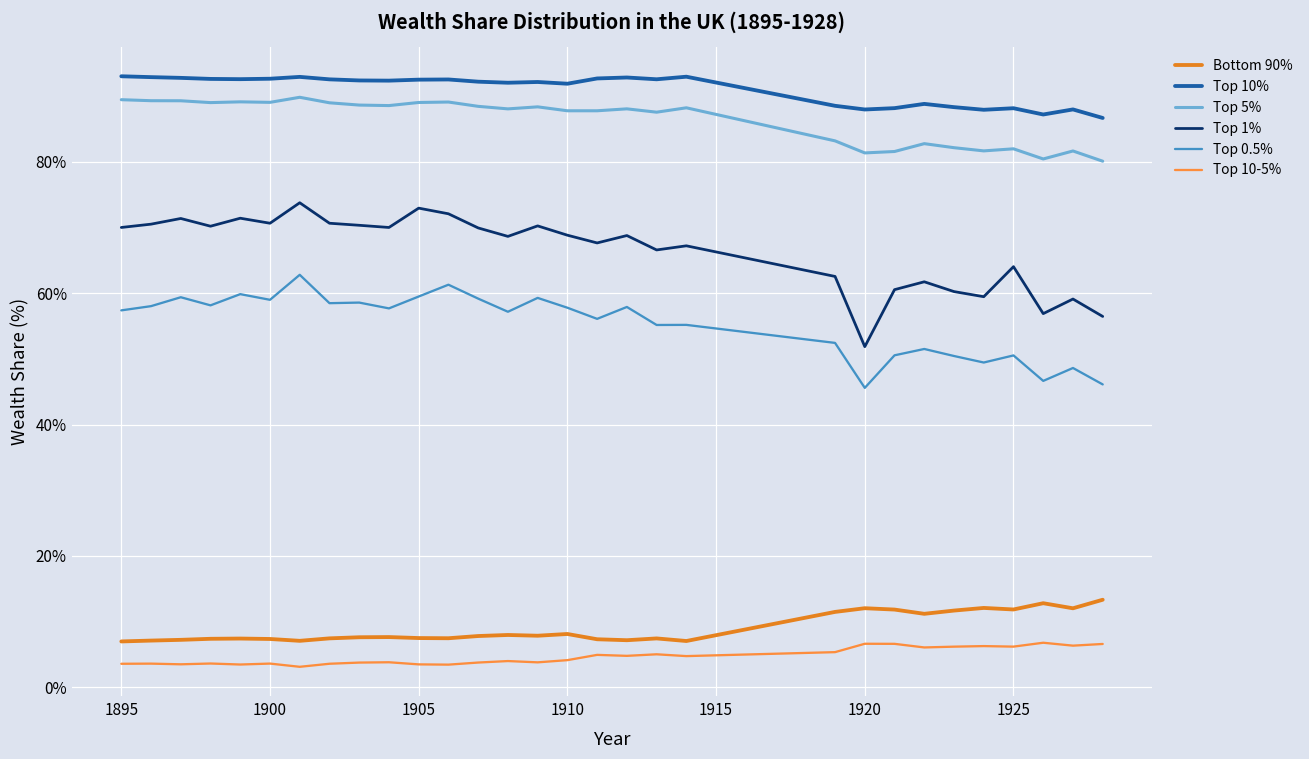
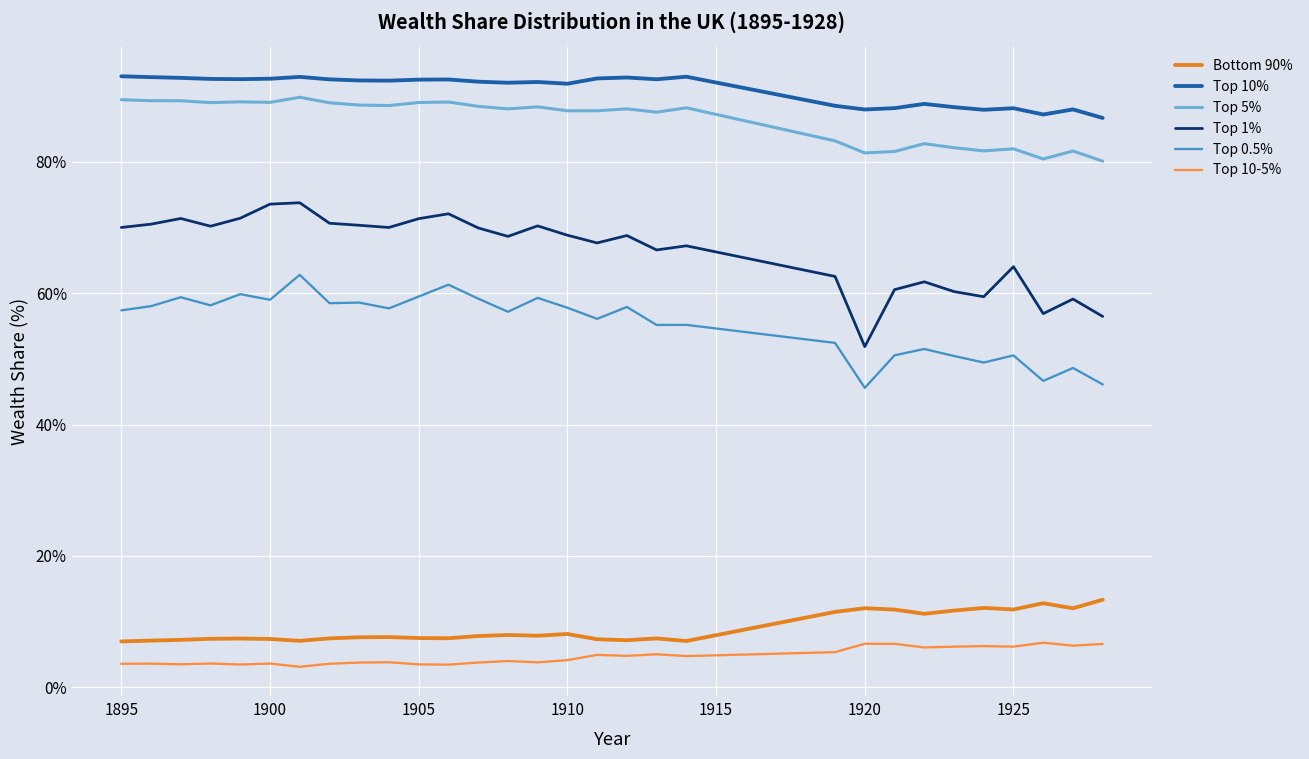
  {
    "Top 10%": {
      "1895": "93%",
      "1900": "93%",
      "1905": "93%",
      "1910": "92%",
      "1920": "88%",
      "1925": "88%"
    },
    "Top 1%": {
      "1895": "70%",
-     "1900": "71%",
-     "1905": "73%",
+     "1900": "74%",
+     "1905": "71%",
      "1910": "69%",
      "1920": "52%",
      "1925": "64%"
    }
  }
